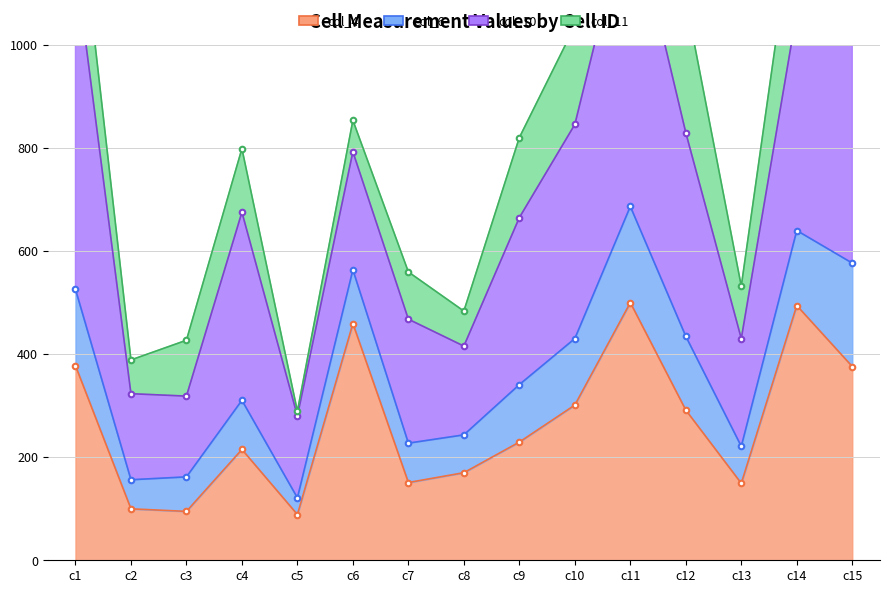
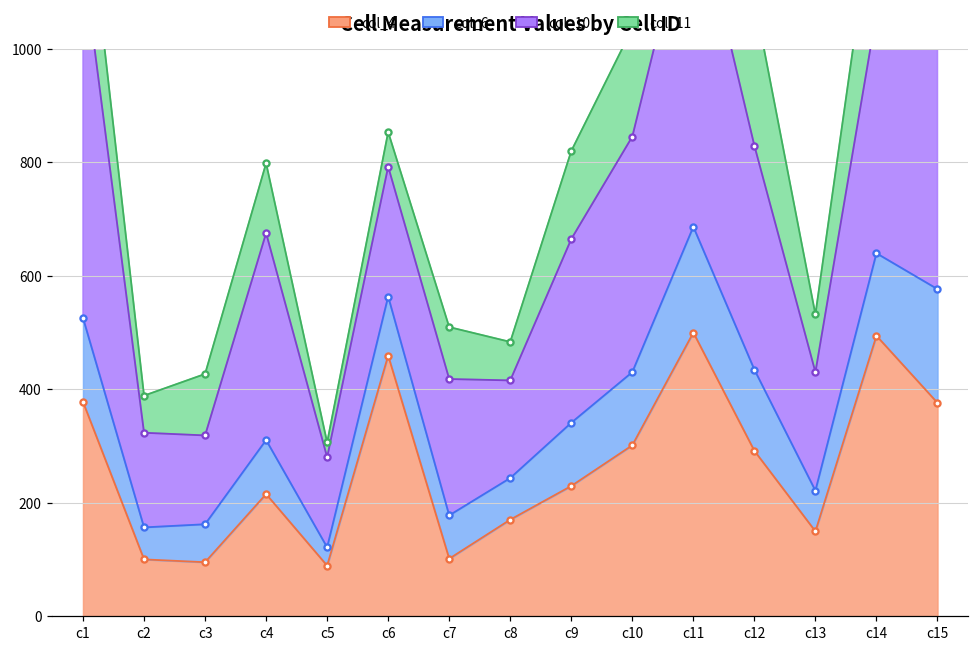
  {
    "col_4": {
      "c1": 380,
      "c2": 100,
      "c3": 90,
      "c4": 210,
      "c5": 90,
      "c6": 460,
-     "c7": 150,
+     "c7": 100,
      "c8": 170,
      "c9": 230,
      "c10": 300,
      "c11": 500,
      "c12": 290,
      "c13": 150,
      "c14": 490,
      "c15": 380
    },
    "col_6": {
      "c1": 150,
      "c2": 60,
      "c3": 70,
      "c4": 100,
      "c5": 30,
      "c6": 100,
      "c7": 80,
      "c8": 70,
      "c9": 110,
      "c10": 130,
      "c11": 190,
      "c12": 140,
      "c13": 70,
      "c14": 150,
      "c15": 200
    },
    "col_10": {
      "c2": 170,
      "c3": 160,
      "c4": 360,
      "c5": 160,
      "c6": 230,
      "c7": 240,
      "c8": 170,
      "c9": 320,
      "c10": 420,
      "c12": 390,
      "c13": 210
    },
    "col_11": {
      "c2": 70,
      "c3": 110,
      "c4": 120,
-     "c5": 10,
+     "c5": 30,
      "c6": 60,
      "c7": 90,
      "c8": 70,
      "c9": 160,
      "c13": 100
    }
  }
